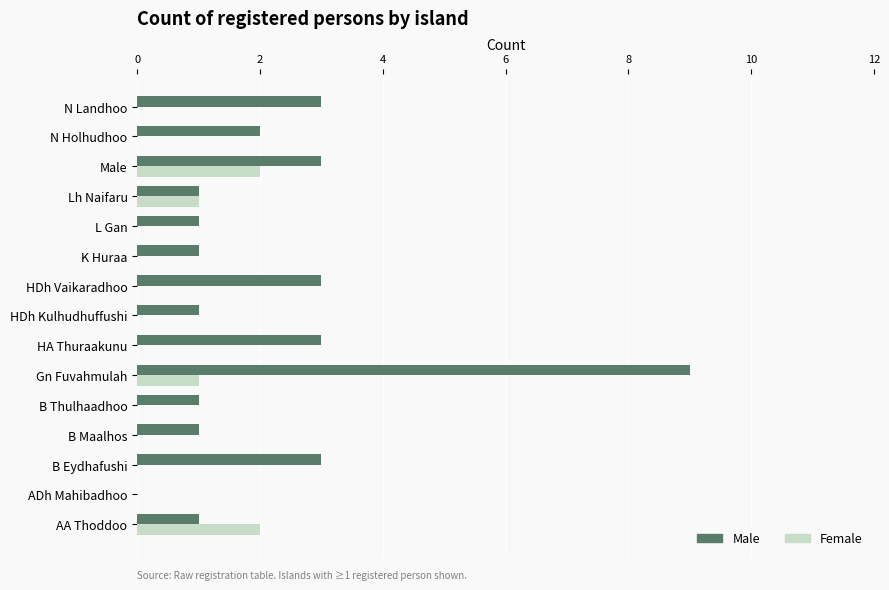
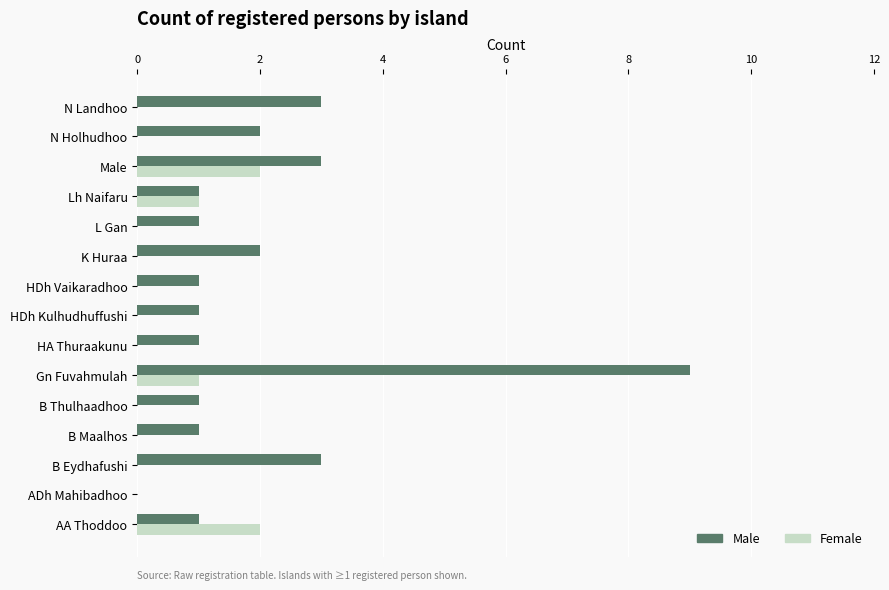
  {
    "Male": {
      "N Landhoo": 3,
      "N Holhudhoo": 2,
      "Male": 3,
      "Lh Naifaru": 1,
      "L Gan": 1,
-     "K Huraa": 1,
-     "HDh Vaikaradhoo": 3,
+     "K Huraa": 2,
+     "HDh Vaikaradhoo": 1,
      "HDh Kulhudhuffushi": 1,
-     "HA Thuraakunu": 3,
+     "HA Thuraakunu": 1,
      "Gn Fuvahmulah": 9,
      "B Thulhaadhoo": 1,
      "B Maalhos": 1,
      "B Eydhafushi": 3,
      "ADh Mahibadhoo": 0,
      "AA Thoddoo": 1
    },
    "Female": {
      "N Landhoo": 0,
      "N Holhudhoo": 0,
      "Male": 2,
      "Lh Naifaru": 1,
      "L Gan": 0,
      "K Huraa": 0,
      "HDh Vaikaradhoo": 0,
      "HDh Kulhudhuffushi": 0,
      "HA Thuraakunu": 0,
      "Gn Fuvahmulah": 1,
      "B Thulhaadhoo": 0,
      "B Maalhos": 0,
      "B Eydhafushi": 0,
      "ADh Mahibadhoo": 0,
      "AA Thoddoo": 2
    }
  }
